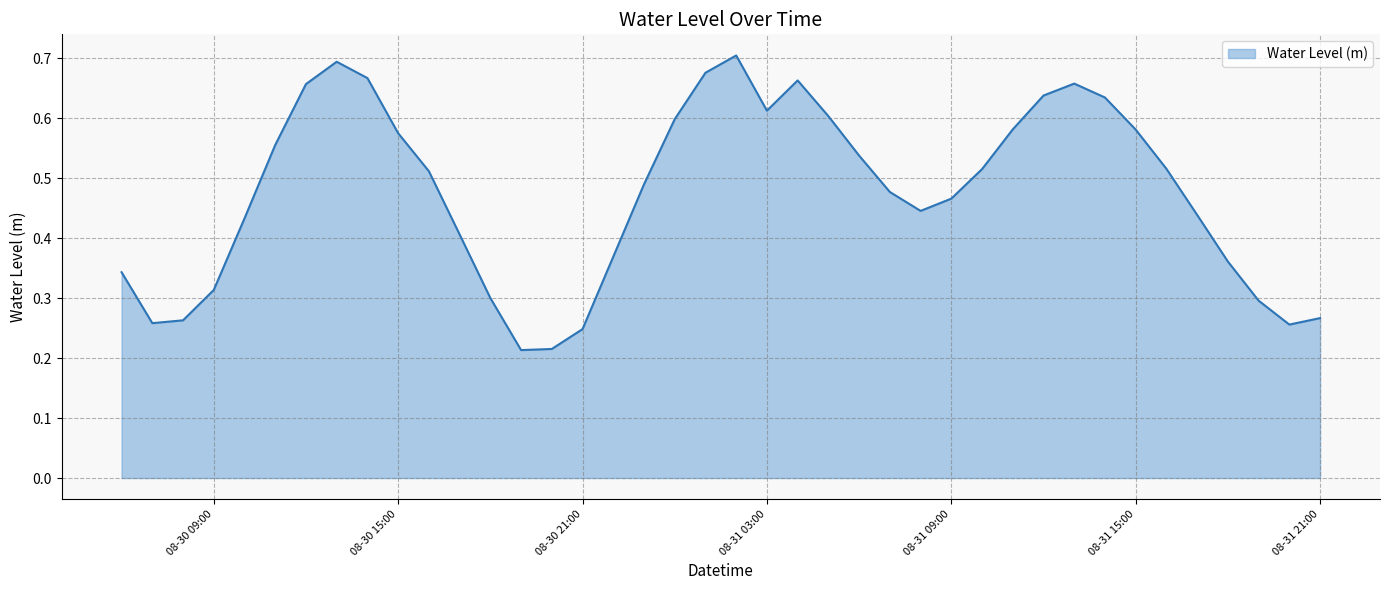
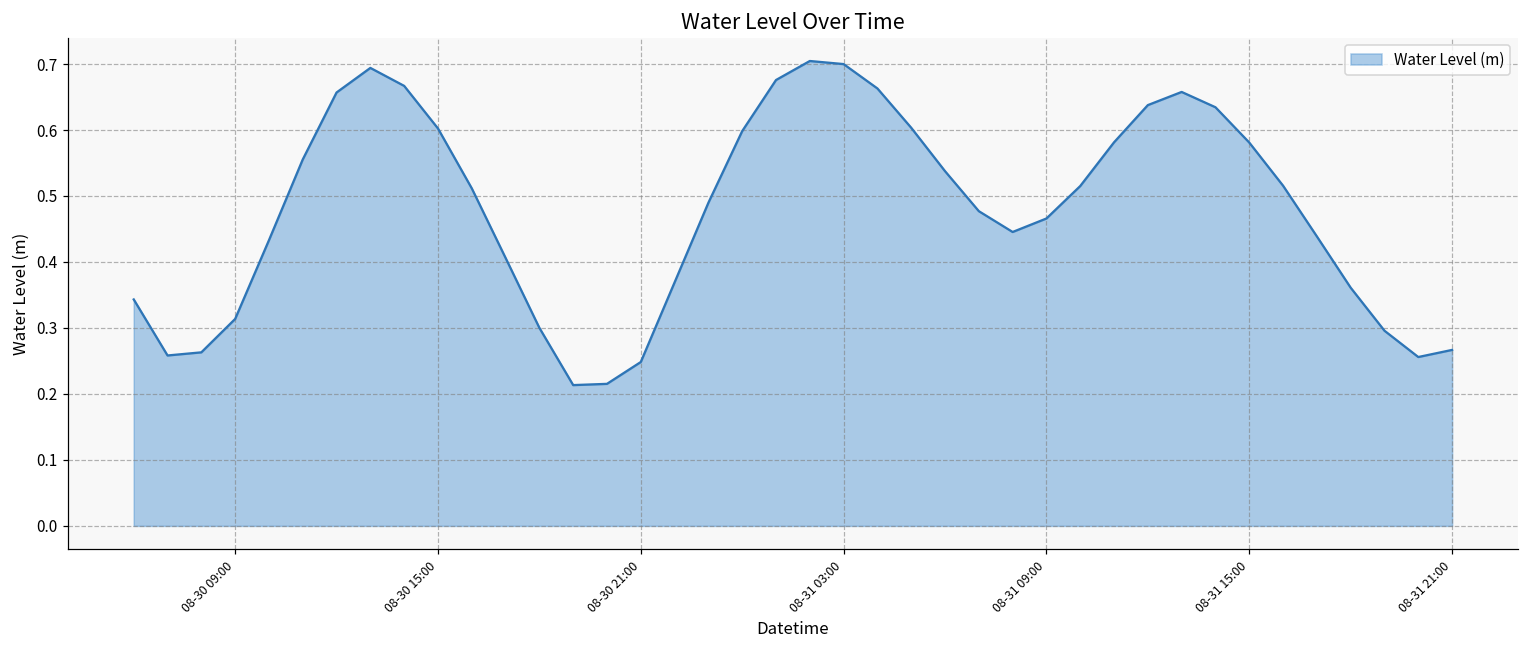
  {
    "08-30 09:00": 0.31,
-   "08-30 15:00": 0.57,
+   "08-30 15:00": 0.60,
    "08-30 21:00": 0.25,
-   "08-31 03:00": 0.61,
+   "08-31 03:00": 0.70,
    "08-31 09:00": 0.47,
    "08-31 15:00": 0.58,
    "08-31 21:00": 0.27
  }
